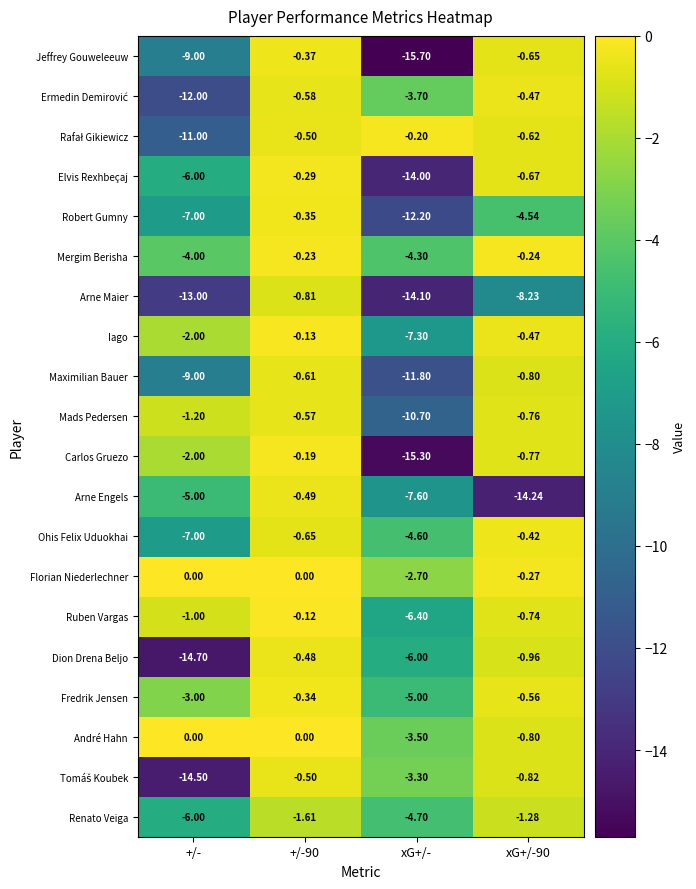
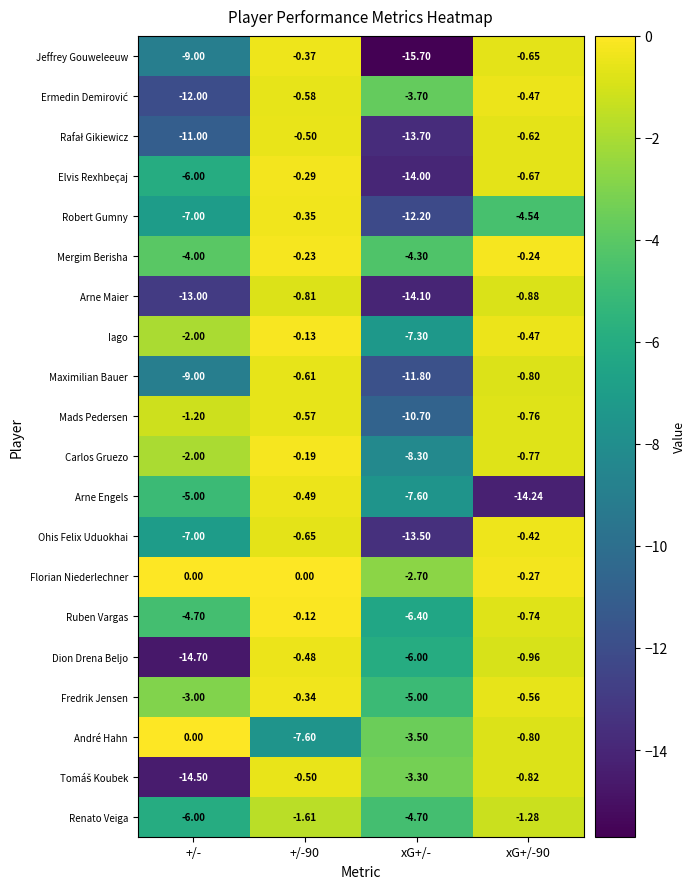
  {
    "Jeffrey Gouweleeuw": {
      "+/-": -9.00,
      "+/-90": -0.37,
      "xG+/-": -15.70,
      "xG+/-90": -0.65
    },
    "Ermedin Demirović": {
      "+/-": -12.00,
      "+/-90": -0.58,
      "xG+/-": -3.70,
      "xG+/-90": -0.47
    },
    "Rafał Gikiewicz": {
      "+/-": -11.00,
      "+/-90": -0.50,
-     "xG+/-": -0.20,
+     "xG+/-": -13.70,
      "xG+/-90": -0.62
    },
    "Elvis Rexhbeçaj": {
      "+/-": -6.00,
      "+/-90": -0.29,
      "xG+/-": -14.00,
      "xG+/-90": -0.67
    },
    "Robert Gumny": {
      "+/-": -7.00,
      "+/-90": -0.35,
      "xG+/-": -12.20,
      "xG+/-90": -4.54
    },
    "Mergim Berisha": {
      "+/-": -4.00,
      "+/-90": -0.23,
      "xG+/-": -4.30,
      "xG+/-90": -0.24
    },
    "Arne Maier": {
      "+/-": -13.00,
      "+/-90": -0.81,
      "xG+/-": -14.10,
-     "xG+/-90": -8.23
+     "xG+/-90": -0.88
    },
    "Iago": {
      "+/-": -2.00,
      "+/-90": -0.13,
      "xG+/-": -7.30,
      "xG+/-90": -0.47
    },
    "Maximilian Bauer": {
      "+/-": -9.00,
      "+/-90": -0.61,
      "xG+/-": -11.80,
      "xG+/-90": -0.80
    },
    "Mads Pedersen": {
      "+/-": -1.20,
      "+/-90": -0.57,
      "xG+/-": -10.70,
      "xG+/-90": -0.76
    },
    "Carlos Gruezo": {
      "+/-": -2.00,
      "+/-90": -0.19,
-     "xG+/-": -15.30,
+     "xG+/-": -8.30,
      "xG+/-90": -0.77
    },
    "Arne Engels": {
      "+/-": -5.00,
      "+/-90": -0.49,
      "xG+/-": -7.60,
      "xG+/-90": -14.24
    },
    "Ohis Felix Uduokhai": {
      "+/-": -7.00,
      "+/-90": -0.65,
-     "xG+/-": -4.60,
+     "xG+/-": -13.50,
      "xG+/-90": -0.42
    },
    "Florian Niederlechner": {
      "+/-": 0.00,
      "+/-90": 0.00,
      "xG+/-": -2.70,
      "xG+/-90": -0.27
    },
    "Ruben Vargas": {
-     "+/-": -1.00,
+     "+/-": -4.70,
      "+/-90": -0.12,
      "xG+/-": -6.40,
      "xG+/-90": -0.74
    },
    "Dion Drena Beljo": {
      "+/-": -14.70,
      "+/-90": -0.48,
      "xG+/-": -6.00,
      "xG+/-90": -0.96
    },
    "Fredrik Jensen": {
      "+/-": -3.00,
      "+/-90": -0.34,
      "xG+/-": -5.00,
      "xG+/-90": -0.56
    },
    "André Hahn": {
      "+/-": 0.00,
-     "+/-90": 0.00,
+     "+/-90": -7.60,
      "xG+/-": -3.50,
      "xG+/-90": -0.80
    },
    "Tomáš Koubek": {
      "+/-": -14.50,
      "+/-90": -0.50,
      "xG+/-": -3.30,
      "xG+/-90": -0.82
    },
    "Renato Veiga": {
      "+/-": -6.00,
      "+/-90": -1.61,
      "xG+/-": -4.70,
      "xG+/-90": -1.28
    }
  }
